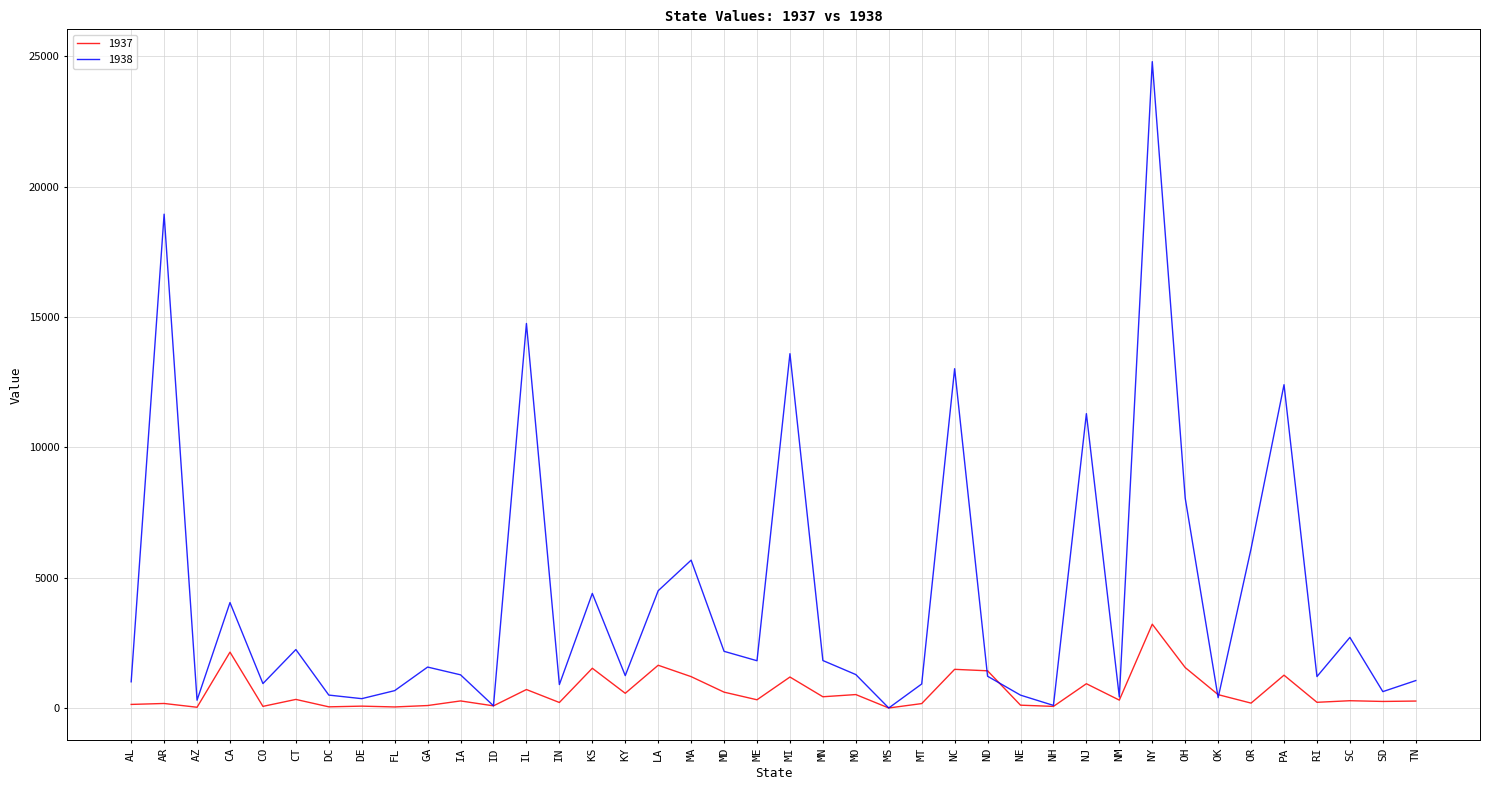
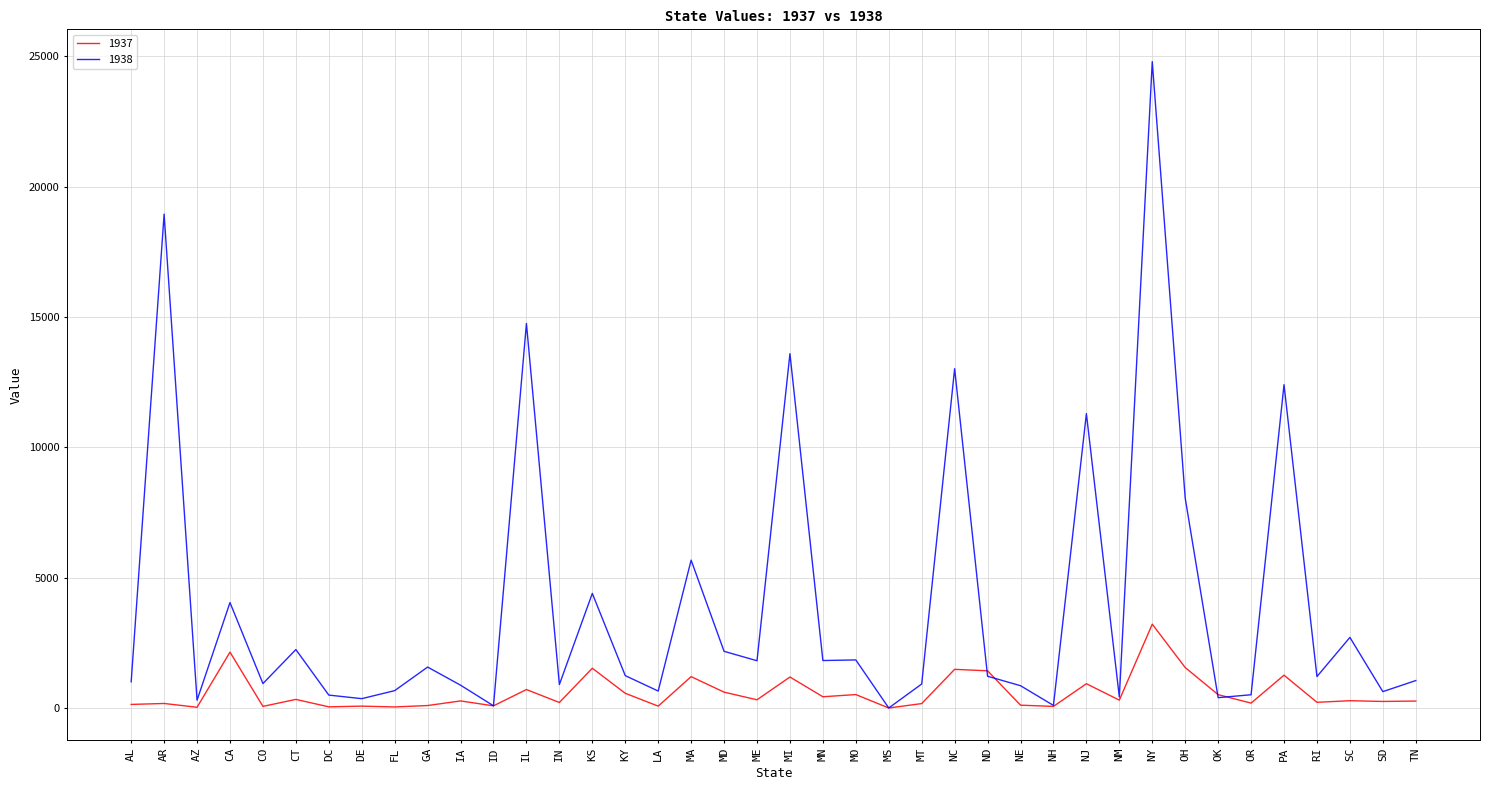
  {
    "1937": {
      "AL": 100,
      "AR": 200,
      "AZ": 0,
      "CA": 2100,
      "CO": 100,
      "CT": 300,
      "DC": 0,
      "DE": 100,
      "FL": 0,
      "GA": 100,
      "IA": 300,
      "IL": 700,
      "IN": 200,
      "KS": 1500,
      "KY": 600,
-     "LA": 1600,
+     "LA": 100,
      "MA": 1200,
      "MD": 600,
      "ME": 300,
      "MI": 1200,
      "MN": 400,
      "MO": 500,
      "MT": 200,
      "NC": 1500,
      "ND": 1400,
      "NE": 100,
      "NJ": 900,
      "NM": 300,
      "NY": 3200,
      "OH": 1600,
      "OK": 500,
      "OR": 200,
      "PA": 1300,
      "RI": 200,
      "SC": 300,
      "SD": 300,
      "TN": 300
    },
    "1938": {
      "AL": 1000,
      "AR": 18900,
      "AZ": 300,
      "CA": 4000,
      "CO": 900,
      "CT": 2200,
      "DC": 500,
      "DE": 400,
      "FL": 700,
      "GA": 1600,
-     "IA": 1300,
+     "IA": 900,
      "IL": 14800,
      "IN": 900,
      "KS": 4400,
      "KY": 1200,
-     "LA": 4500,
+     "LA": 700,
      "MA": 5700,
      "MD": 2200,
      "ME": 1800,
      "MI": 13600,
      "MN": 1800,
-     "MO": 1300,
+     "MO": 1800,
      "MT": 900,
      "NC": 13000,
      "ND": 1200,
-     "NE": 500,
+     "NE": 900,
      "NJ": 11300,
      "NM": 400,
      "NY": 24800,
      "OH": 8100,
      "OK": 400,
-     "OR": 6100,
+     "OR": 500,
      "PA": 12400,
      "RI": 1200,
      "SC": 2700,
      "SD": 600,
      "TN": 1100
    }
  }
